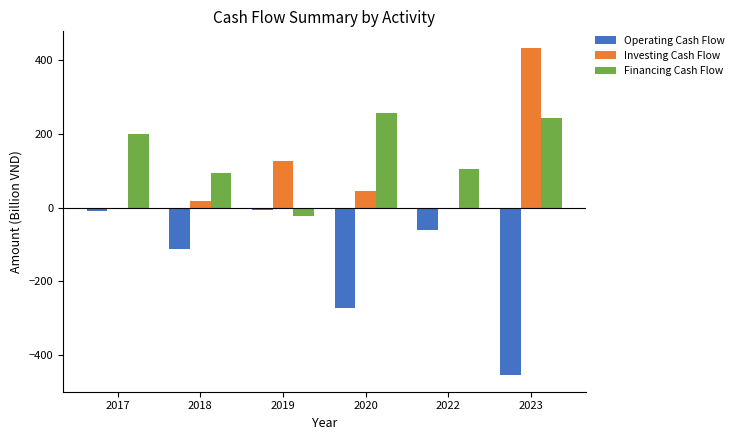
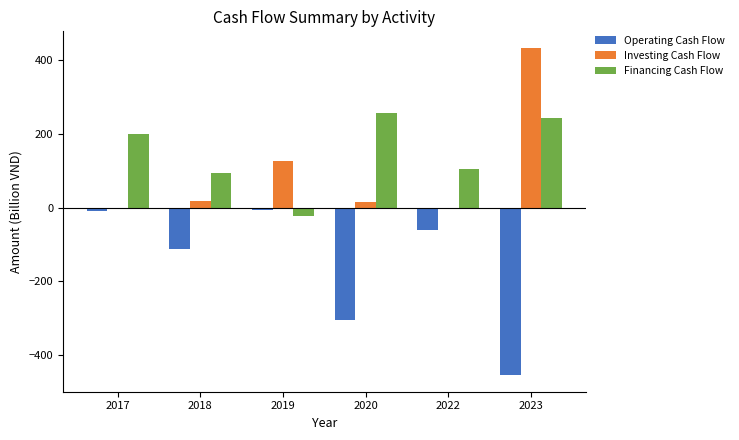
  {
    "Operating Cash Flow": {
      "2017": -10,
      "2018": -110,
-     "2020": -270,
+     "2020": -300,
      "2022": -60,
      "2023": -450
    },
    "Investing Cash Flow": {
      "2018": 20,
      "2019": 130,
-     "2020": 40,
+     "2020": 20,
      "2023": 430
    },
    "Financing Cash Flow": {
      "2017": 200,
      "2018": 90,
      "2019": -20,
      "2020": 260,
      "2022": 110,
      "2023": 240
    }
  }
